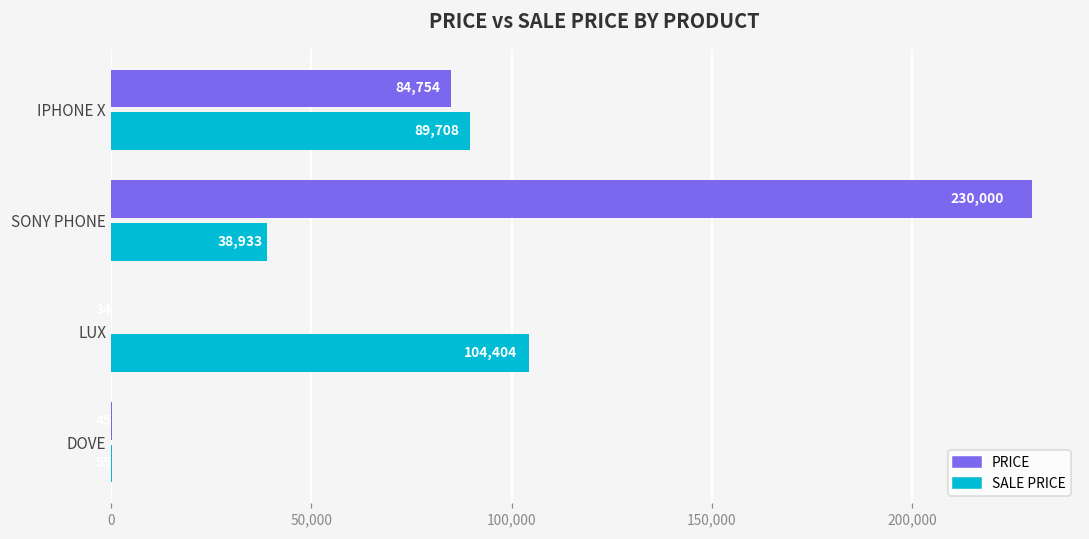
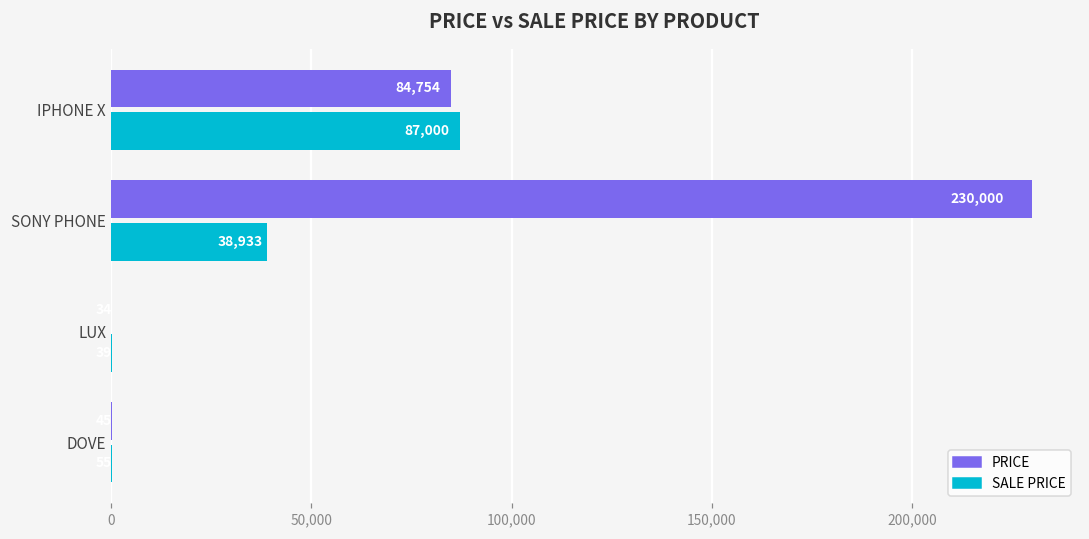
  {
    "PRICE": {
      "IPHONE X": "84,754",
      "SONY PHONE": "230,000"
    },
    "SALE PRICE": {
-     "IPHONE X": "89,708",
+     "IPHONE X": "87,000",
      "SONY PHONE": "38,933",
-     "LUX": "104,000"
+     "LUX": "0"
    }
  }
